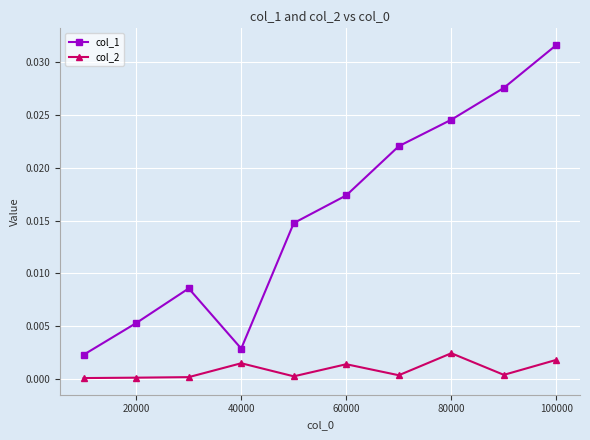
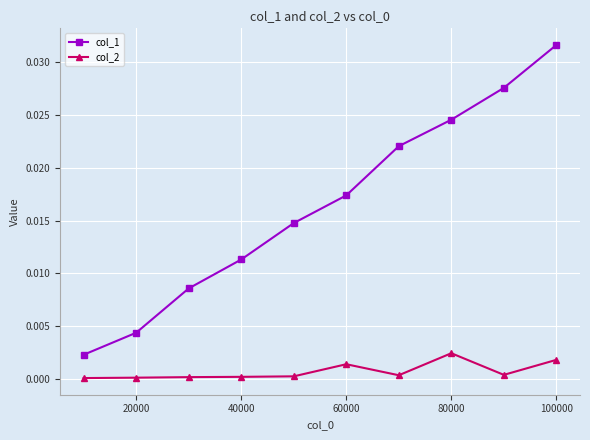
  {
    "col_1": {
-     "20000": 0.0053,
-     "40000": 0.0028,
+     "20000": 0.0044,
+     "40000": 0.0113,
      "60000": 0.0174,
      "80000": 0.0246,
      "100000": 0.0317
    },
    "col_2": {
      "20000": 0.0001,
-     "40000": 0.0015,
+     "40000": 0.0002,
      "60000": 0.0014,
      "80000": 0.0024,
      "100000": 0.0018
    }
  }
